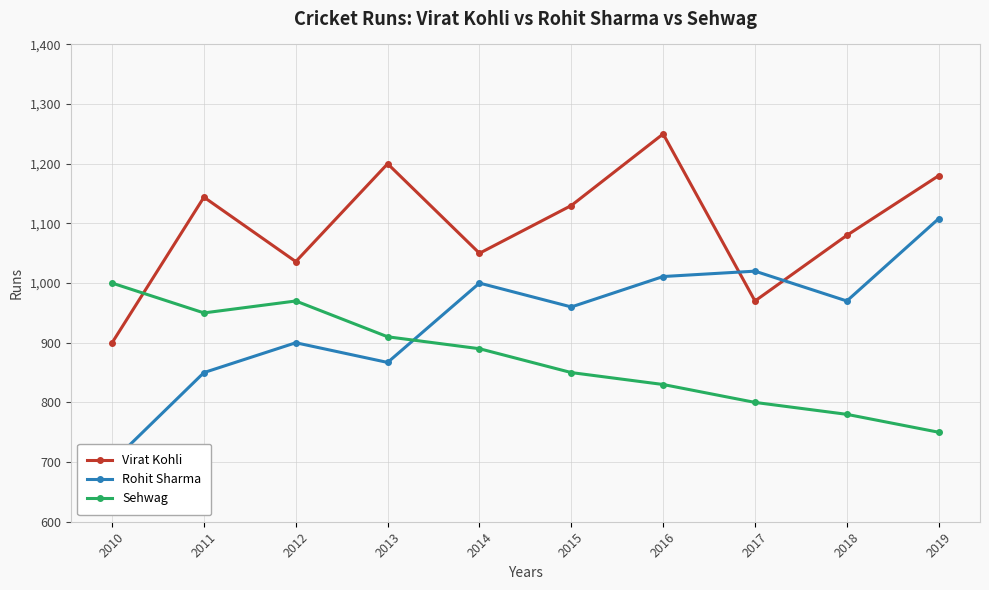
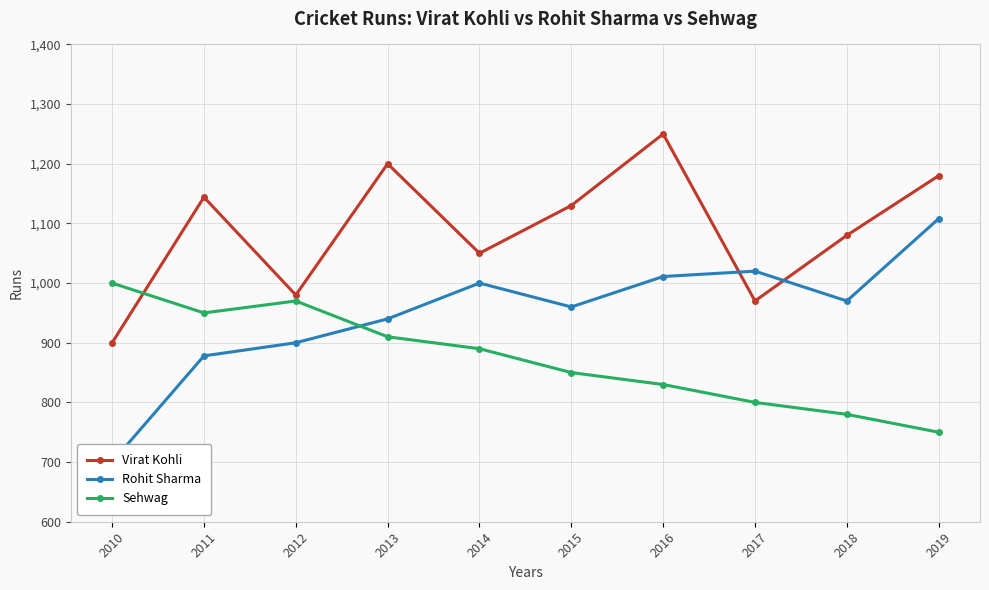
  {
    "Virat Kohli": {
      "2010": "900",
      "2011": "1,140",
-     "2012": "1,040",
+     "2012": "980",
      "2013": "1,200",
      "2014": "1,050",
      "2015": "1,130",
      "2016": "1,250",
      "2017": "970",
      "2018": "1,080",
      "2019": "1,180"
    },
    "Rohit Sharma": {
-     "2011": "850",
+     "2011": "880",
      "2012": "900",
-     "2013": "870",
+     "2013": "940",
      "2014": "1,000",
      "2015": "960",
      "2016": "1,010",
      "2017": "1,020",
      "2018": "970",
      "2019": "1,110"
    },
    "Sehwag": {
      "2010": "1,000",
      "2011": "950",
      "2012": "970",
      "2013": "910",
      "2014": "890",
      "2015": "850",
      "2016": "830",
      "2017": "800",
      "2018": "780",
      "2019": "750"
    }
  }
